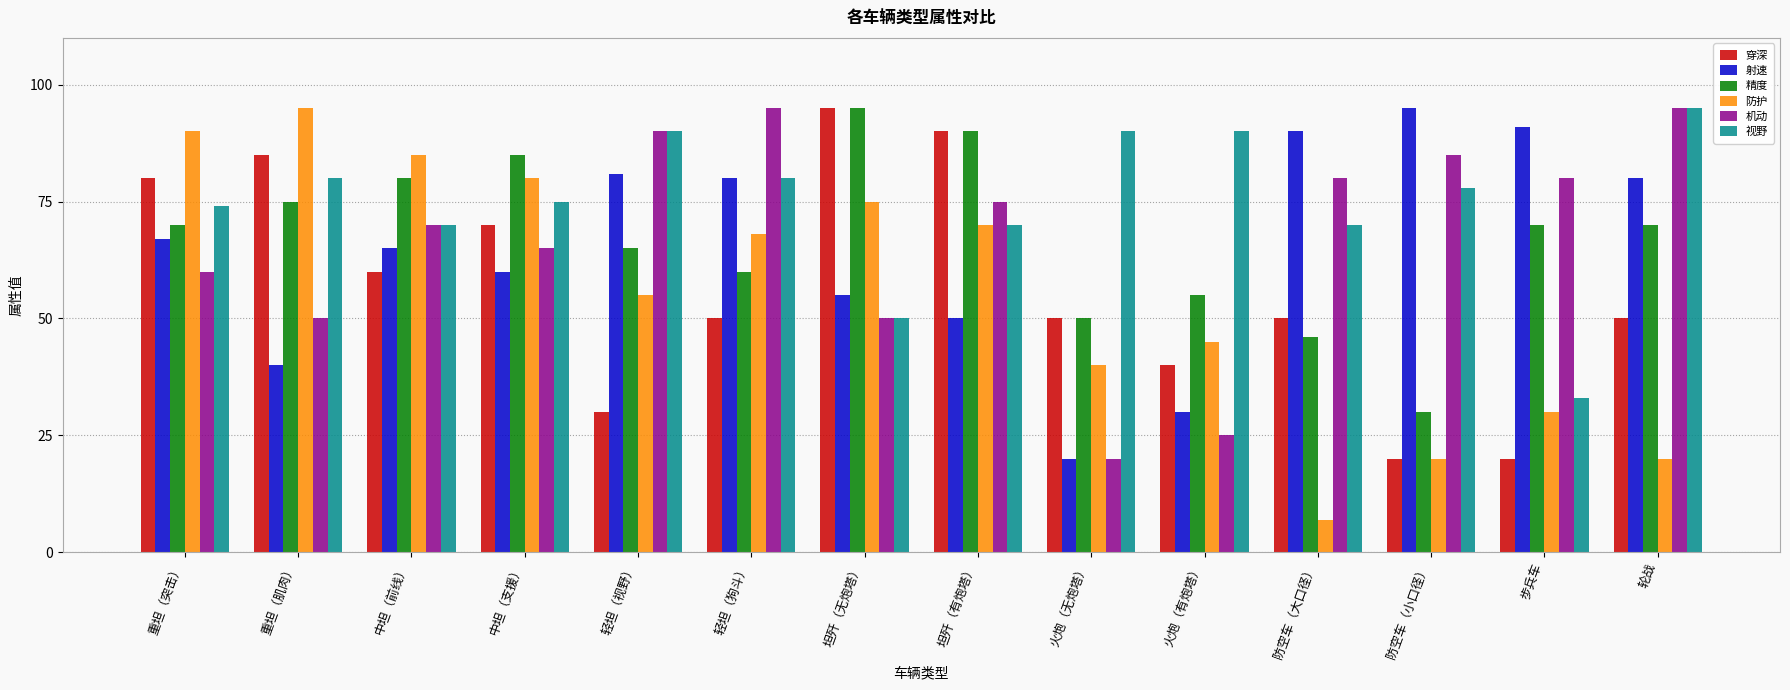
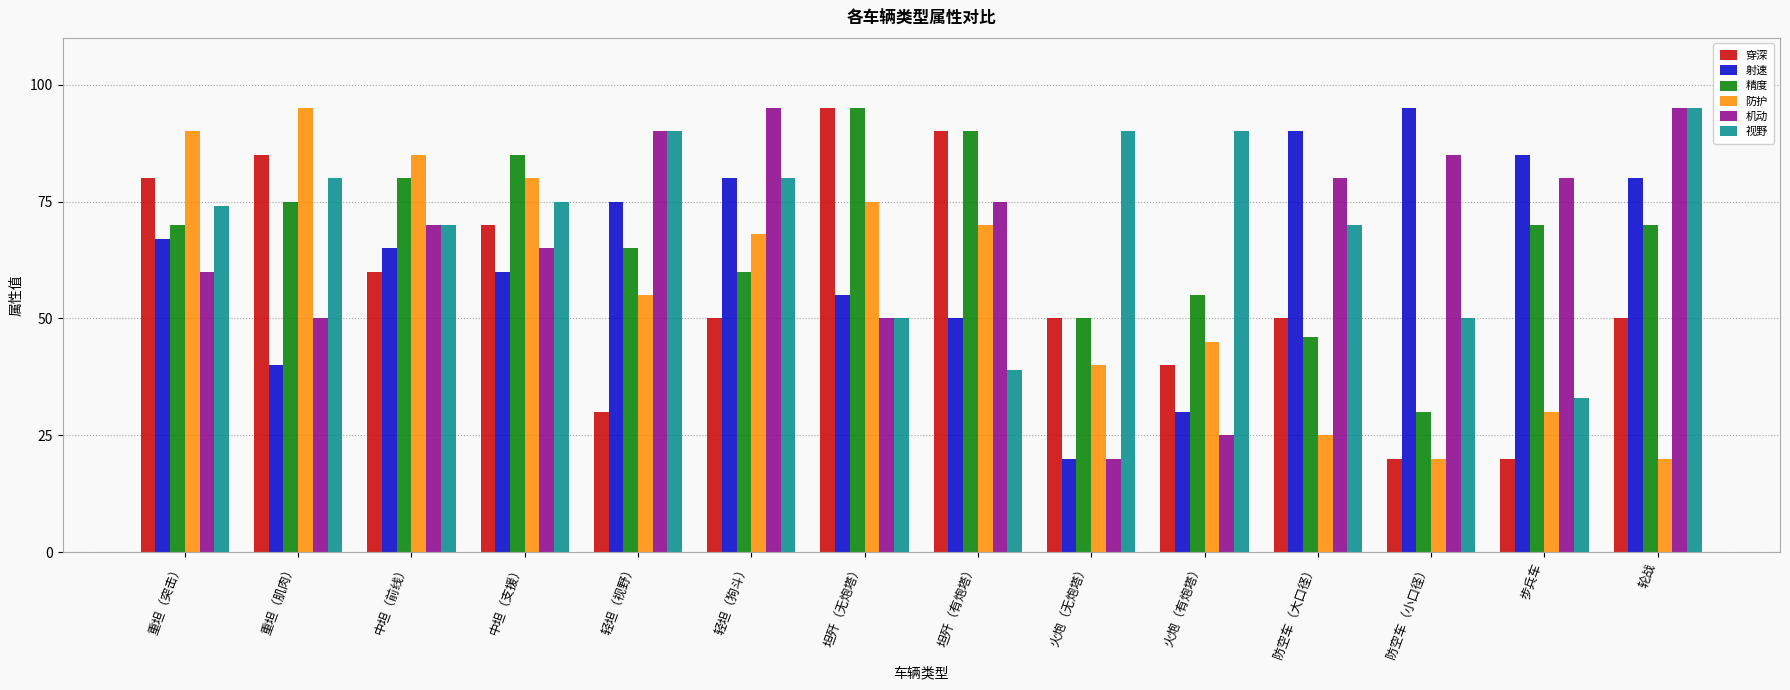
  {
    "穿深": {
      "重坦（突击）": 80,
      "重坦（肌肉）": 85,
      "中坦（前线）": 60,
      "中坦（支援）": 70,
      "轻坦（视野）": 30,
      "轻坦（狗斗）": 50,
      "坦歼（无炮塔）": 95,
      "坦歼（有炮塔）": 90,
      "火炮（无炮塔）": 50,
      "火炮（有炮塔）": 40,
      "防空车（大口径）": 50,
      "防空车（小口径）": 20,
      "步兵车": 20,
      "轮战": 50
    },
    "射速": {
      "重坦（突击）": 67,
      "重坦（肌肉）": 40,
      "中坦（前线）": 65,
      "中坦（支援）": 60,
-     "轻坦（视野）": 81,
+     "轻坦（视野）": 75,
      "轻坦（狗斗）": 80,
      "坦歼（无炮塔）": 55,
      "坦歼（有炮塔）": 50,
      "火炮（无炮塔）": 20,
      "火炮（有炮塔）": 30,
      "防空车（大口径）": 90,
      "防空车（小口径）": 95,
-     "步兵车": 91,
+     "步兵车": 85,
      "轮战": 80
    },
    "精度": {
      "重坦（突击）": 70,
      "重坦（肌肉）": 75,
      "中坦（前线）": 80,
      "中坦（支援）": 85,
      "轻坦（视野）": 65,
      "轻坦（狗斗）": 60,
      "坦歼（无炮塔）": 95,
      "坦歼（有炮塔）": 90,
      "火炮（无炮塔）": 50,
      "火炮（有炮塔）": 55,
      "防空车（大口径）": 46,
      "防空车（小口径）": 30,
      "步兵车": 70,
      "轮战": 70
    },
    "防护": {
      "重坦（突击）": 90,
      "重坦（肌肉）": 95,
      "中坦（前线）": 85,
      "中坦（支援）": 80,
      "轻坦（视野）": 55,
      "轻坦（狗斗）": 68,
      "坦歼（无炮塔）": 75,
      "坦歼（有炮塔）": 70,
      "火炮（无炮塔）": 40,
      "火炮（有炮塔）": 45,
-     "防空车（大口径）": 7,
+     "防空车（大口径）": 25,
      "防空车（小口径）": 20,
      "步兵车": 30,
      "轮战": 20
    },
    "机动": {
      "重坦（突击）": 60,
      "重坦（肌肉）": 50,
      "中坦（前线）": 70,
      "中坦（支援）": 65,
      "轻坦（视野）": 90,
      "轻坦（狗斗）": 95,
      "坦歼（无炮塔）": 50,
      "坦歼（有炮塔）": 75,
      "火炮（无炮塔）": 20,
      "火炮（有炮塔）": 25,
      "防空车（大口径）": 80,
      "防空车（小口径）": 85,
      "步兵车": 80,
      "轮战": 95
    },
    "视野": {
      "重坦（突击）": 74,
      "重坦（肌肉）": 80,
      "中坦（前线）": 70,
      "中坦（支援）": 75,
      "轻坦（视野）": 90,
      "轻坦（狗斗）": 80,
      "坦歼（无炮塔）": 50,
-     "坦歼（有炮塔）": 70,
+     "坦歼（有炮塔）": 39,
      "火炮（无炮塔）": 90,
      "火炮（有炮塔）": 90,
      "防空车（大口径）": 70,
-     "防空车（小口径）": 78,
+     "防空车（小口径）": 50,
      "步兵车": 33,
      "轮战": 95
    }
  }
